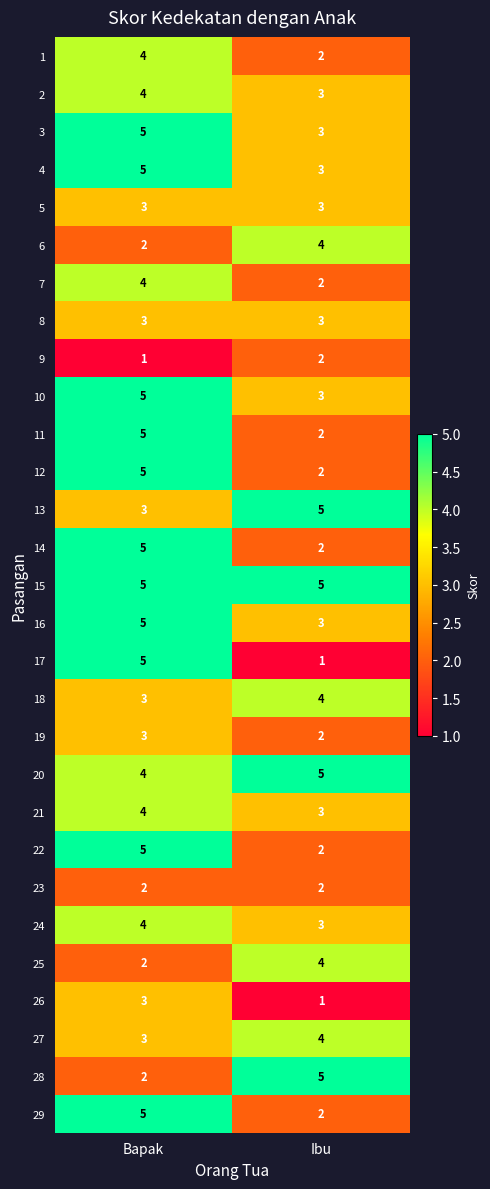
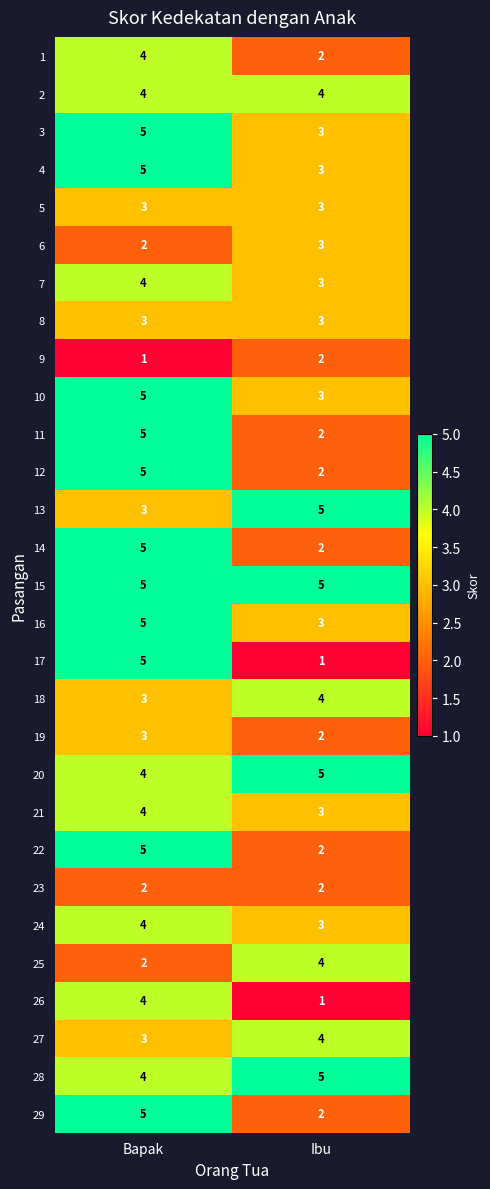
  {
    "1": {
      "Bapak": 4,
      "Ibu": 2
    },
    "2": {
      "Bapak": 4,
-     "Ibu": 3
+     "Ibu": 4
    },
    "3": {
      "Bapak": 5,
      "Ibu": 3
    },
    "4": {
      "Bapak": 5,
      "Ibu": 3
    },
    "5": {
      "Bapak": 3,
      "Ibu": 3
    },
    "6": {
      "Bapak": 2,
-     "Ibu": 4
+     "Ibu": 3
    },
    "7": {
      "Bapak": 4,
-     "Ibu": 2
+     "Ibu": 3
    },
    "8": {
      "Bapak": 3,
      "Ibu": 3
    },
    "9": {
      "Bapak": 1,
      "Ibu": 2
    },
    "10": {
      "Bapak": 5,
      "Ibu": 3
    },
    "11": {
      "Bapak": 5,
      "Ibu": 2
    },
    "12": {
      "Bapak": 5,
      "Ibu": 2
    },
    "13": {
      "Bapak": 3,
      "Ibu": 5
    },
    "14": {
      "Bapak": 5,
      "Ibu": 2
    },
    "15": {
      "Bapak": 5,
      "Ibu": 5
    },
    "16": {
      "Bapak": 5,
      "Ibu": 3
    },
    "17": {
      "Bapak": 5,
      "Ibu": 1
    },
    "18": {
      "Bapak": 3,
      "Ibu": 4
    },
    "19": {
      "Bapak": 3,
      "Ibu": 2
    },
    "20": {
      "Bapak": 4,
      "Ibu": 5
    },
    "21": {
      "Bapak": 4,
      "Ibu": 3
    },
    "22": {
      "Bapak": 5,
      "Ibu": 2
    },
    "23": {
      "Bapak": 2,
      "Ibu": 2
    },
    "24": {
      "Bapak": 4,
      "Ibu": 3
    },
    "25": {
      "Bapak": 2,
      "Ibu": 4
    },
    "26": {
-     "Bapak": 3,
+     "Bapak": 4,
      "Ibu": 1
    },
    "27": {
      "Bapak": 3,
      "Ibu": 4
    },
    "28": {
-     "Bapak": 2,
+     "Bapak": 4,
      "Ibu": 5
    },
    "29": {
      "Bapak": 5,
      "Ibu": 2
    }
  }
